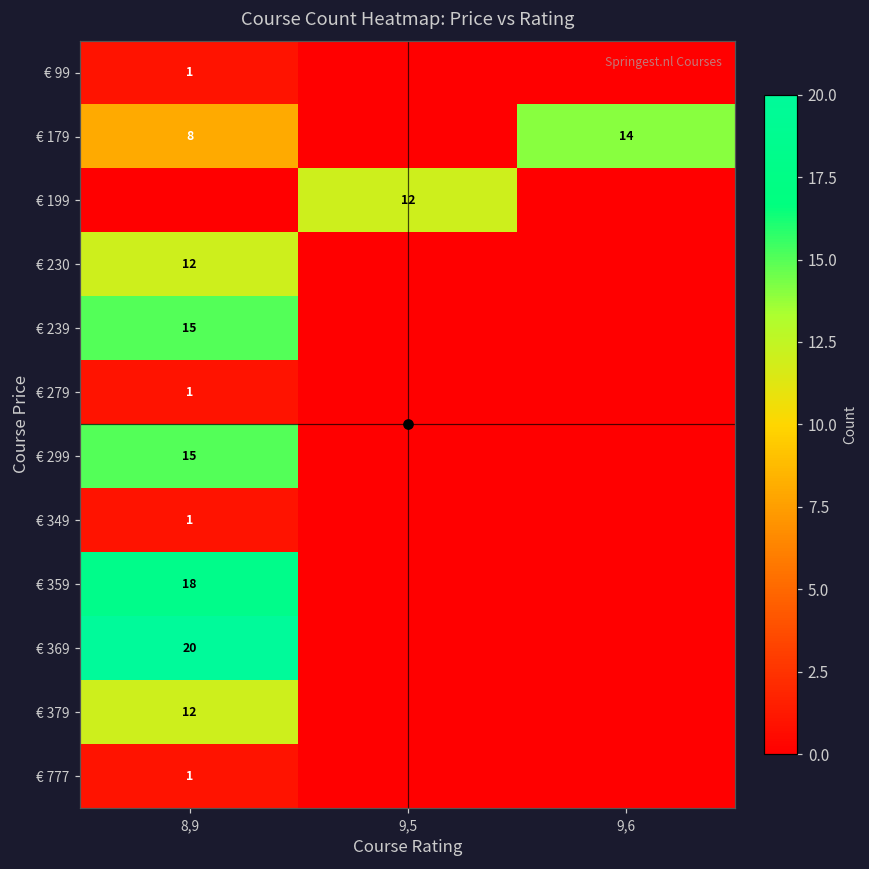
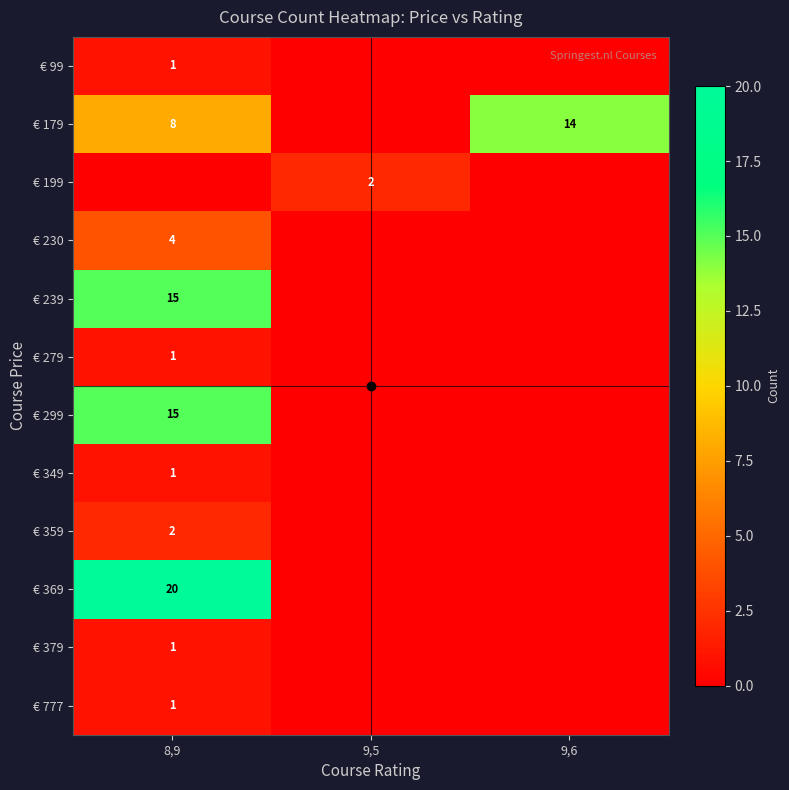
  {
    "€ 99": {
      "8,9": 1
    },
    "€ 179": {
      "8,9": 8,
      "9,6": 14
    },
    "€ 199": {
-     "9,5": 12
+     "9,5": 2
    },
    "€ 230": {
-     "8,9": 12
+     "8,9": 4
    },
    "€ 239": {
      "8,9": 15
    },
    "€ 279": {
      "8,9": 1
    },
    "€ 299": {
      "8,9": 15
    },
    "€ 349": {
      "8,9": 1
    },
    "€ 359": {
-     "8,9": 18
+     "8,9": 2
    },
    "€ 369": {
      "8,9": 20
    },
    "€ 379": {
-     "8,9": 12
+     "8,9": 1
    },
    "€ 777": {
      "8,9": 1
    }
  }
